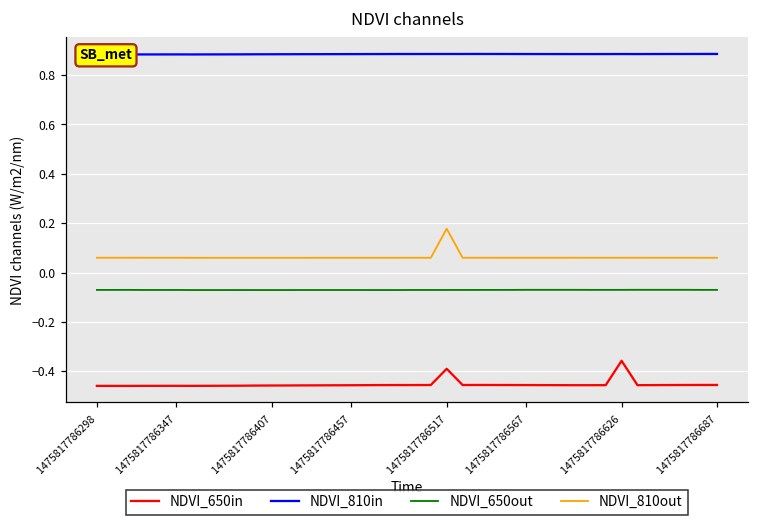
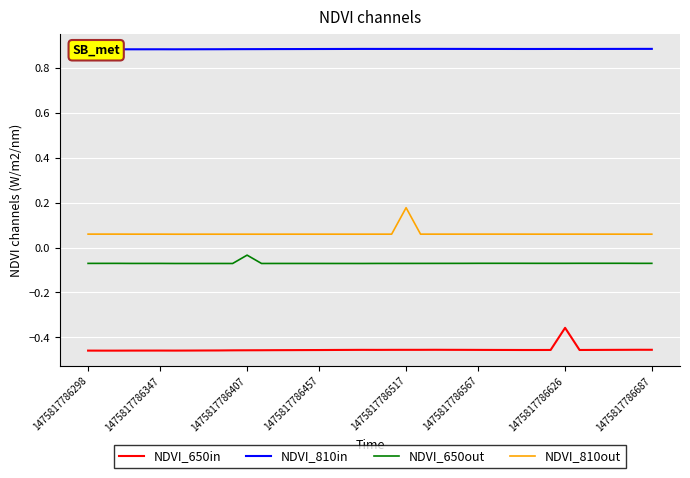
  {
    "NDVI_650in": {
      "1475817786298": -0.46,
      "1475817786347": -0.46,
      "1475817786407": -0.46,
      "1475817786457": -0.46,
-     "1475817786517": -0.39,
+     "1475817786517": -0.46,
      "1475817786567": -0.46,
      "1475817786626": -0.36,
      "1475817786687": -0.46
    },
    "NDVI_810in": {
      "1475817786347": 0.88,
      "1475817786407": 0.88,
      "1475817786457": 0.88,
      "1475817786517": 0.89,
      "1475817786567": 0.89,
      "1475817786626": 0.89,
      "1475817786687": 0.89
    },
    "NDVI_650out": {
      "1475817786298": -0.07,
      "1475817786347": -0.07,
-     "1475817786407": -0.07,
+     "1475817786407": -0.03,
      "1475817786457": -0.07,
      "1475817786517": -0.07,
      "1475817786567": -0.07,
      "1475817786626": -0.07,
      "1475817786687": -0.07
    },
    "NDVI_810out": {
      "1475817786298": 0.06,
      "1475817786347": 0.06,
      "1475817786407": 0.06,
      "1475817786457": 0.06,
      "1475817786517": 0.18,
      "1475817786567": 0.06,
      "1475817786626": 0.06,
      "1475817786687": 0.06
    }
  }
